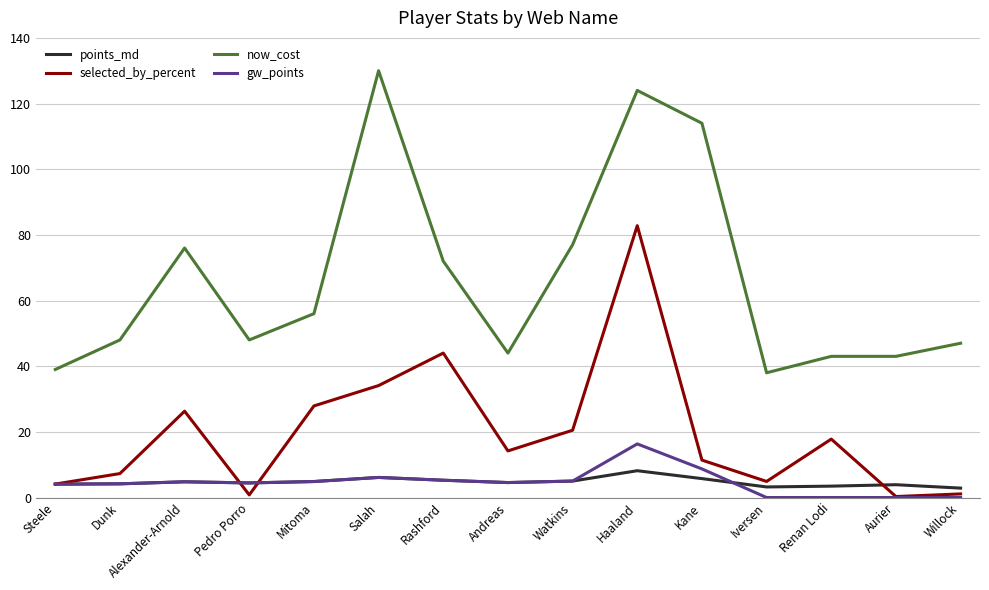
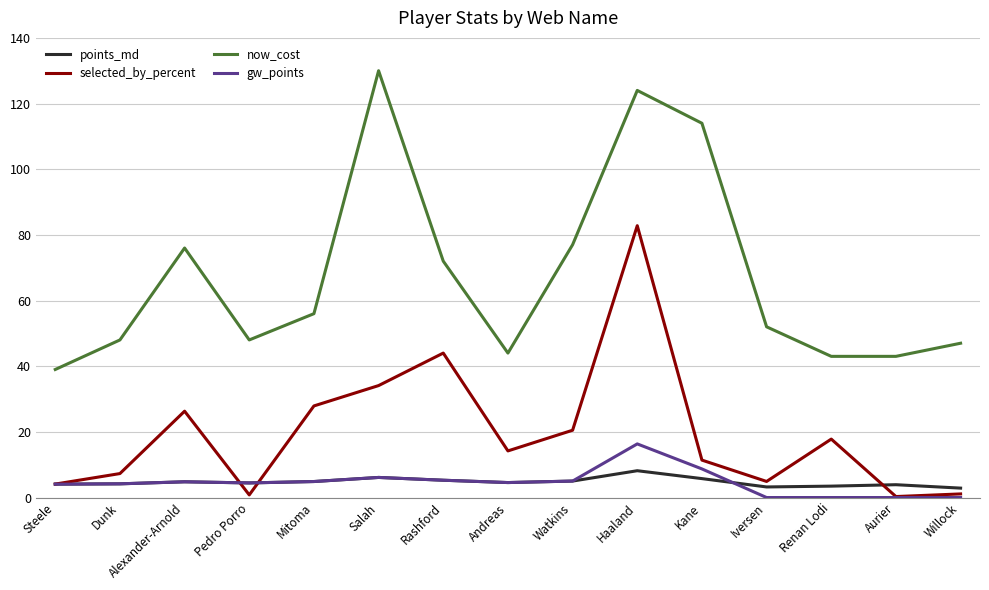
  {
    "points_md": {
      "Haaland": 8,
      "Kane": 6,
      "Iversen": 3,
      "Renan Lodi": 3,
      "Aurier": 4,
      "Willock": 3
    },
    "selected_by_percent": {
      "Dunk": 7,
      "Alexander-Arnold": 26,
      "Pedro Porro": 1,
      "Mitoma": 28,
      "Salah": 34,
      "Rashford": 44,
      "Andreas": 14,
      "Watkins": 21,
      "Haaland": 83,
      "Kane": 11,
      "Iversen": 5,
      "Renan Lodi": 18,
      "Willock": 1
    },
    "now_cost": {
      "Steele": 39,
      "Dunk": 48,
      "Alexander-Arnold": 76,
      "Pedro Porro": 48,
      "Mitoma": 56,
      "Salah": 130,
      "Rashford": 72,
      "Andreas": 44,
      "Watkins": 77,
      "Haaland": 124,
      "Kane": 114,
-     "Iversen": 38,
+     "Iversen": 52,
      "Renan Lodi": 43,
      "Aurier": 43,
      "Willock": 47
    },
    "gw_points": {
      "Haaland": 16,
      "Kane": 9,
      "Iversen": 0,
      "Renan Lodi": 0,
      "Willock": 0
    }
  }
